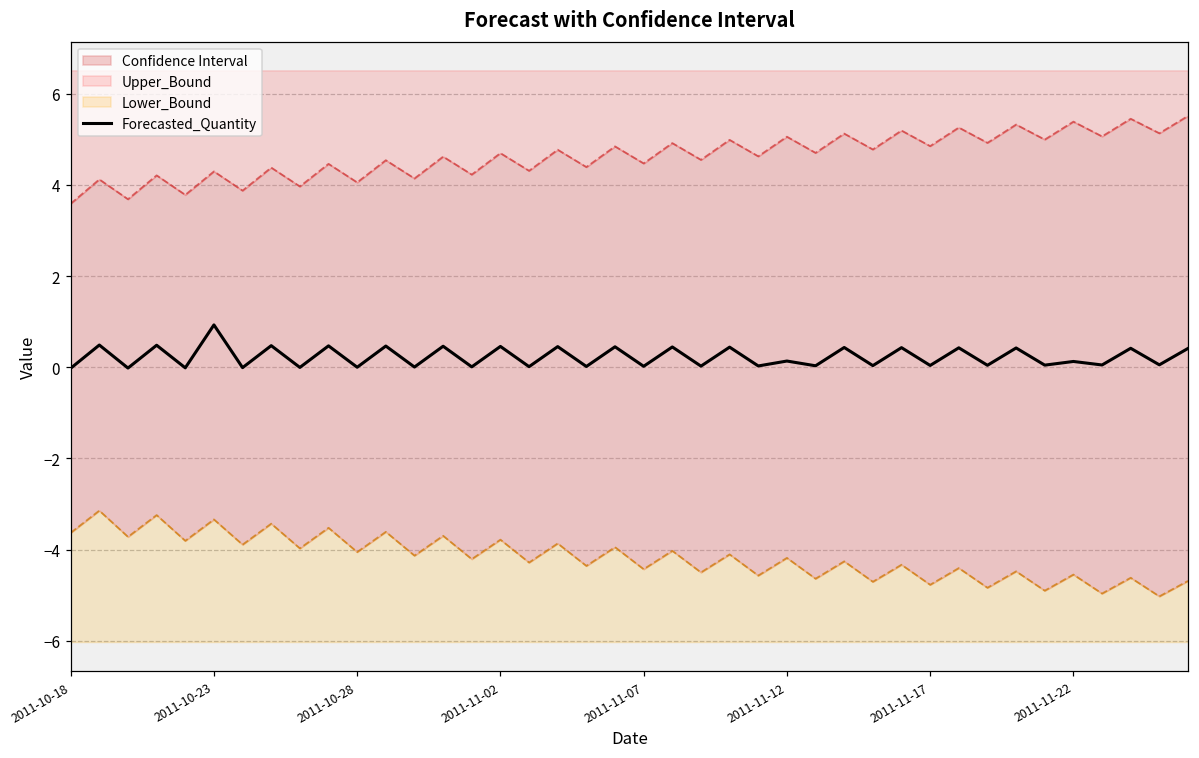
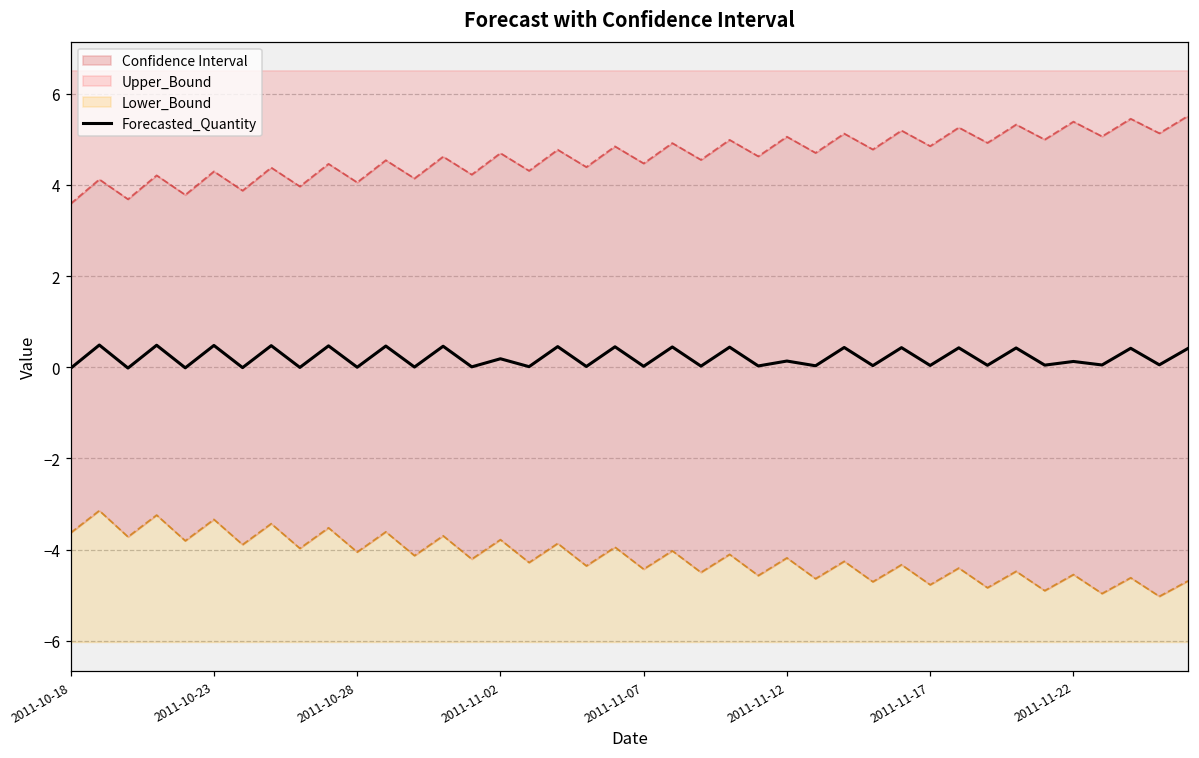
  {
    "Forecasted_Quantity": {
      "2011-10-18": 0.0,
-     "2011-10-23": 0.9,
+     "2011-10-23": 0.5,
      "2011-10-28": 0.0,
-     "2011-11-02": 0.5,
+     "2011-11-02": 0.2,
      "2011-11-07": 0.0,
      "2011-11-12": 0.1,
      "2011-11-17": 0.0,
      "2011-11-22": 0.1
    }
  }
